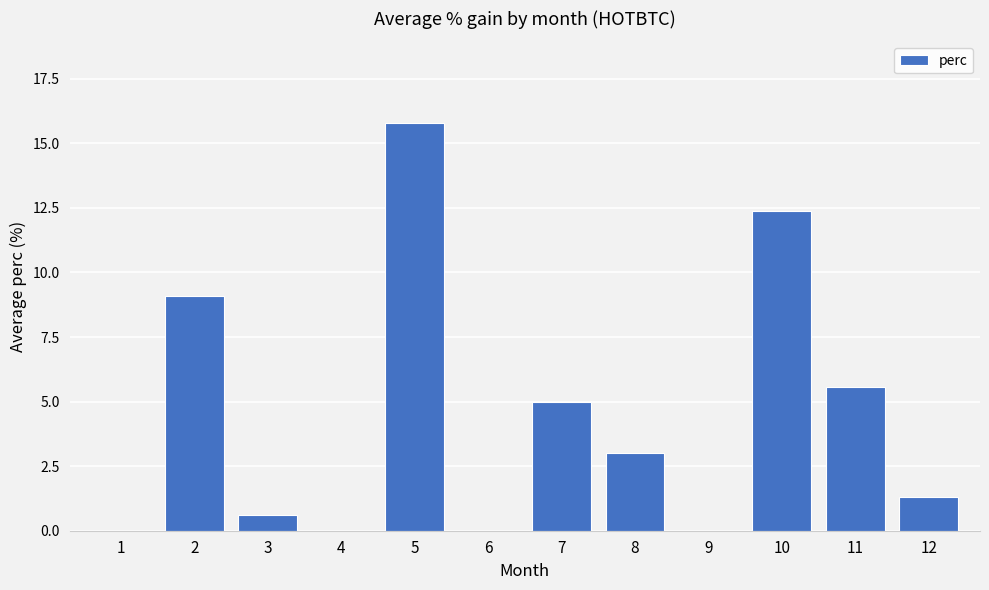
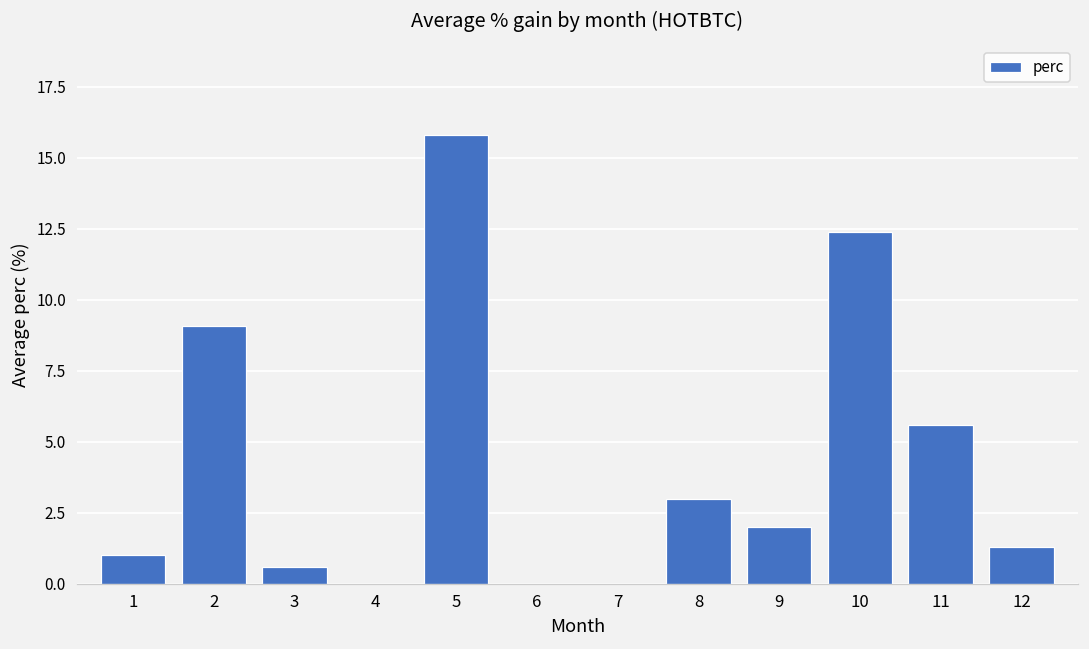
  {
-   "1": 0,
+   "1": 1,
    "2": 9,
    "3": 0.6,
    "4": 0,
    "5": 15.8,
    "6": 0,
-   "7": 5,
+   "7": 0,
    "8": 3,
-   "9": 0,
+   "9": 2,
    "10": 12.4,
    "11": 5.6,
    "12": 1.3
  }
